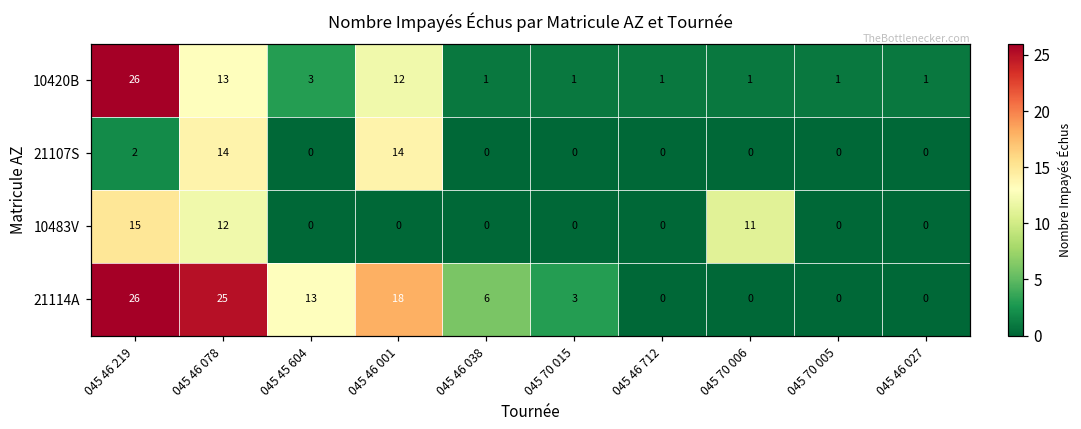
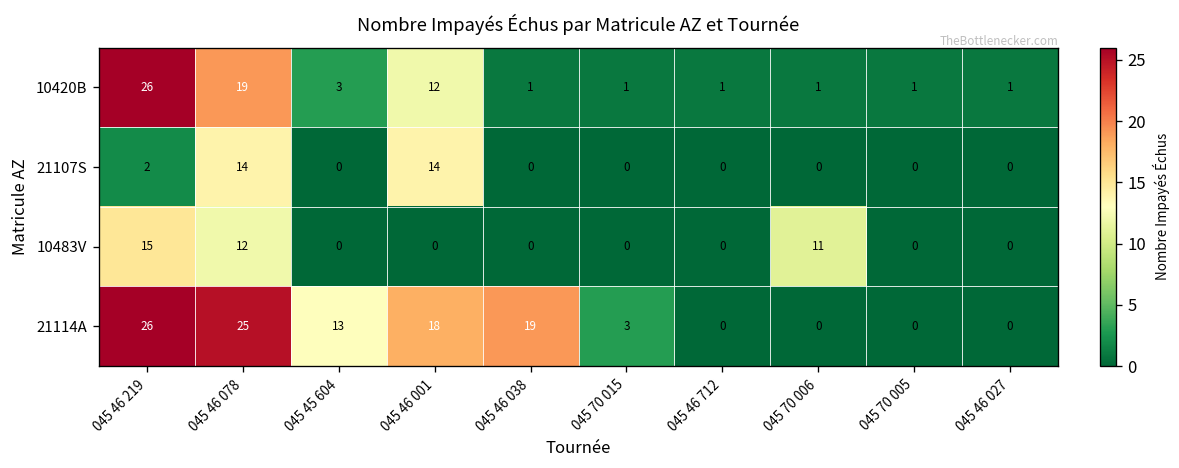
  {
    "10420B": {
      "045 46 219": 26,
-     "045 46 078": 13,
+     "045 46 078": 19,
      "045 45 604": 3,
      "045 46 001": 12,
      "045 46 038": 1,
      "045 70 015": 1,
      "045 46 712": 1,
      "045 70 006": 1,
      "045 70 005": 1,
      "045 46 027": 1
    },
    "21107S": {
      "045 46 219": 2,
      "045 46 078": 14,
      "045 45 604": 0,
      "045 46 001": 14,
      "045 46 038": 0,
      "045 70 015": 0,
      "045 46 712": 0,
      "045 70 006": 0,
      "045 70 005": 0,
      "045 46 027": 0
    },
    "10483V": {
      "045 46 219": 15,
      "045 46 078": 12,
      "045 45 604": 0,
      "045 46 001": 0,
      "045 46 038": 0,
      "045 70 015": 0,
      "045 46 712": 0,
      "045 70 006": 11,
      "045 70 005": 0,
      "045 46 027": 0
    },
    "21114A": {
      "045 46 219": 26,
      "045 46 078": 25,
      "045 45 604": 13,
      "045 46 001": 18,
-     "045 46 038": 6,
+     "045 46 038": 19,
      "045 70 015": 3,
      "045 46 712": 0,
      "045 70 006": 0,
      "045 70 005": 0,
      "045 46 027": 0
    }
  }
